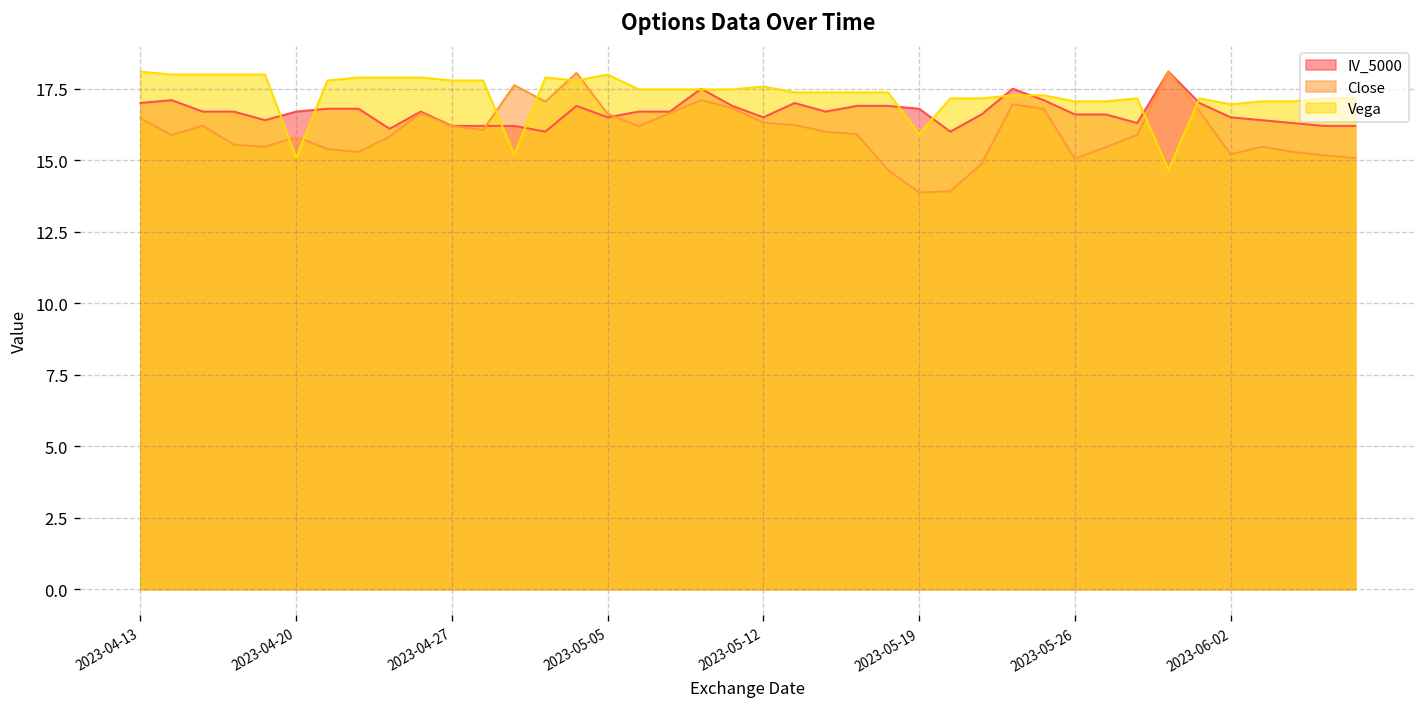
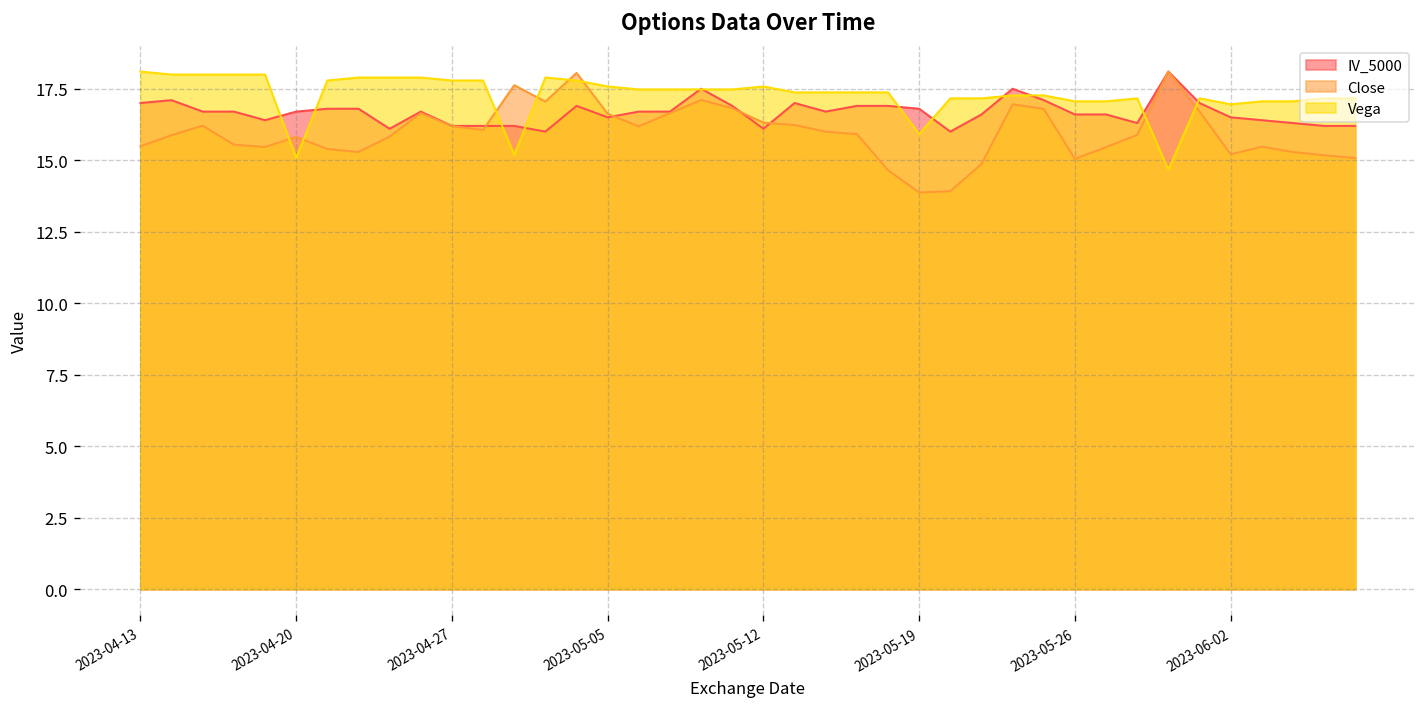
  {
    "IV_5000": {
      "2023-04-13": 17.0,
      "2023-04-20": 16.7,
      "2023-05-05": 16.5,
-     "2023-05-12": 16.5,
+     "2023-05-12": 16.1,
      "2023-05-19": 16.8,
      "2023-05-26": 16.6,
      "2023-06-02": 16.5
    },
    "Close": {
-     "2023-04-13": 16.5,
+     "2023-04-13": 15.5,
      "2023-04-20": 15.8,
      "2023-05-05": 16.6,
      "2023-05-12": 16.3,
      "2023-05-19": 13.9,
      "2023-05-26": 15.0,
      "2023-06-02": 15.2
    },
    "Vega": {
      "2023-04-13": 18.1,
      "2023-04-20": 15.1,
      "2023-04-27": 17.8,
-     "2023-05-05": 18.0,
+     "2023-05-05": 17.6,
      "2023-05-12": 17.6,
      "2023-05-19": 15.9,
      "2023-05-26": 17.1,
      "2023-06-02": 17.0
    }
  }
